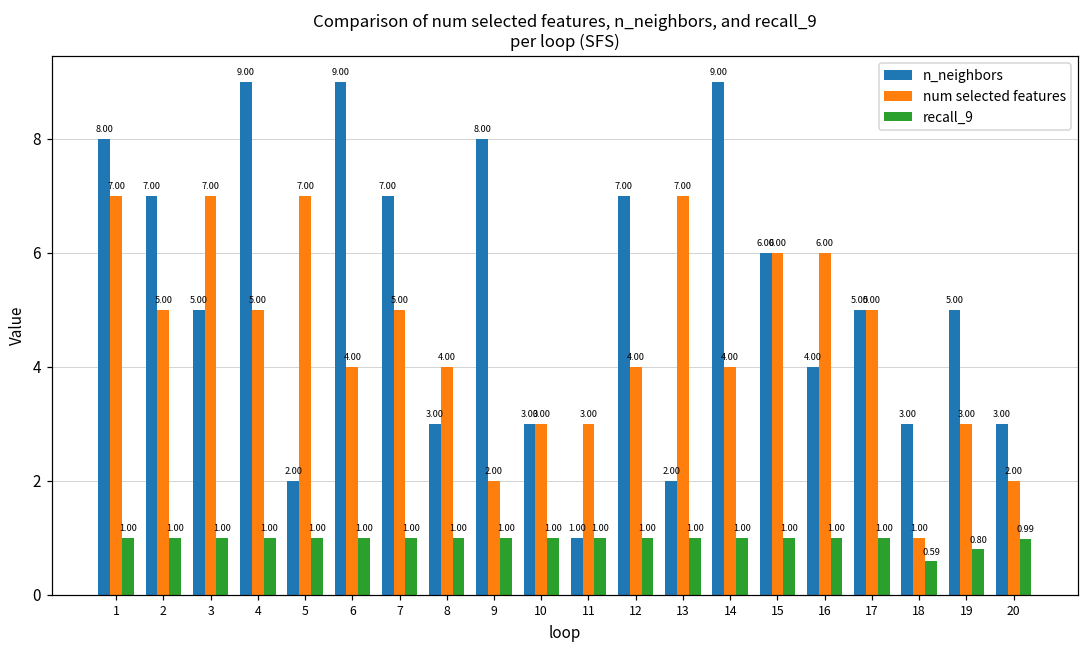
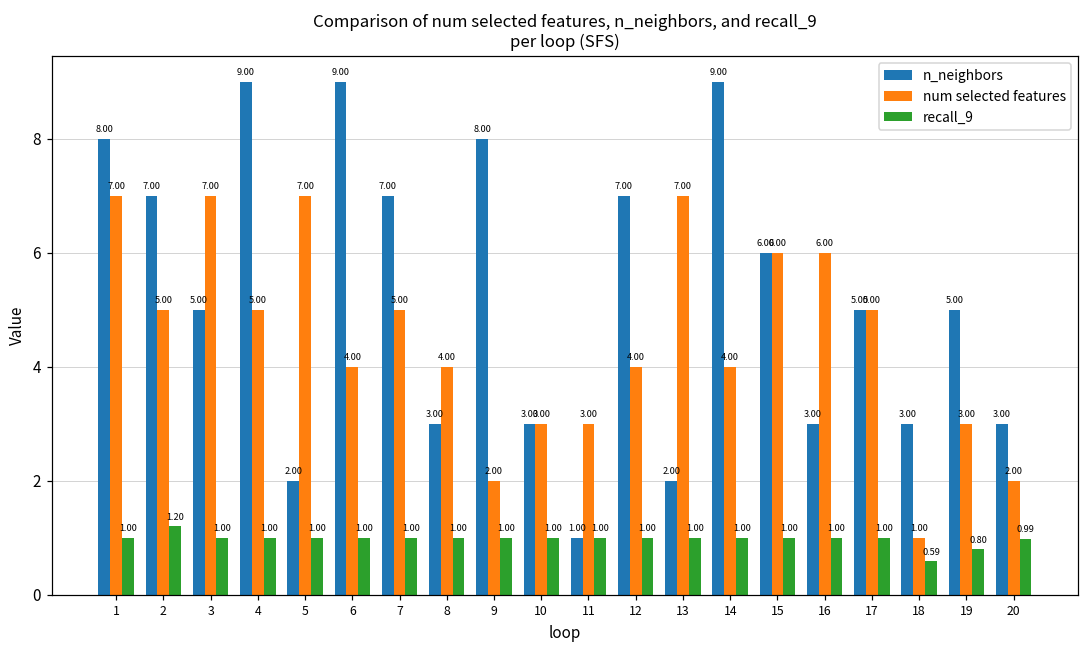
  {
    "n_neighbors": {
      "1": 8.00,
      "2": 7.00,
      "3": 5.00,
      "4": 9.00,
      "5": 2.00,
      "6": 9.00,
      "7": 7.00,
      "8": 3.00,
      "9": 8.00,
      "11": 1.00,
      "12": 7.00,
      "13": 2.00,
      "14": 9.00,
-     "16": 4.00,
+     "16": 3.00,
      "18": 3.00,
      "19": 5.00,
      "20": 3.00
    },
    "num selected features": {
      "1": 7.00,
      "2": 5.00,
      "3": 7.00,
      "4": 5.00,
      "5": 7.00,
      "6": 4.00,
      "7": 5.00,
      "8": 4.00,
      "9": 2.00,
      "11": 3.00,
      "12": 4.00,
      "13": 7.00,
      "14": 4.00,
      "16": 6.00,
      "18": 1.00,
      "19": 3.00,
      "20": 2.00
    },
    "recall_9": {
      "1": 1.00,
-     "2": 1.00,
+     "2": 1.20,
      "3": 1.00,
      "4": 1.00,
      "5": 1.00,
      "6": 1.00,
      "7": 1.00,
      "8": 1.00,
      "9": 1.00,
      "10": 1.00,
      "11": 1.00,
      "12": 1.00,
      "13": 1.00,
      "14": 1.00,
      "15": 1.00,
      "16": 1.00,
      "17": 1.00,
      "18": 0.59,
      "19": 0.80,
      "20": 0.99
    }
  }
